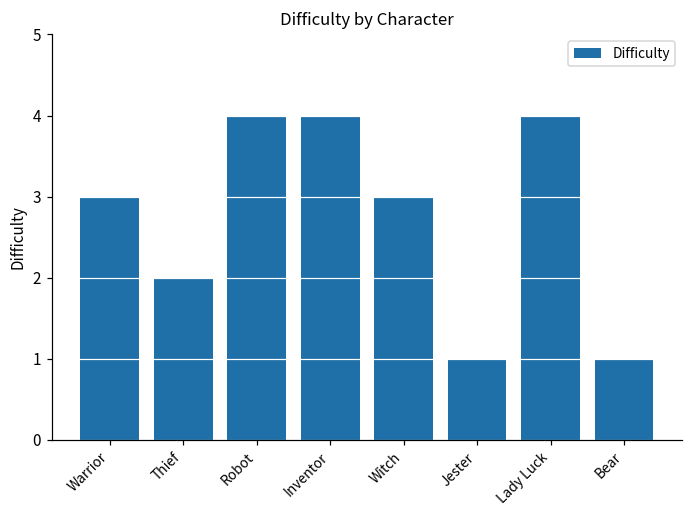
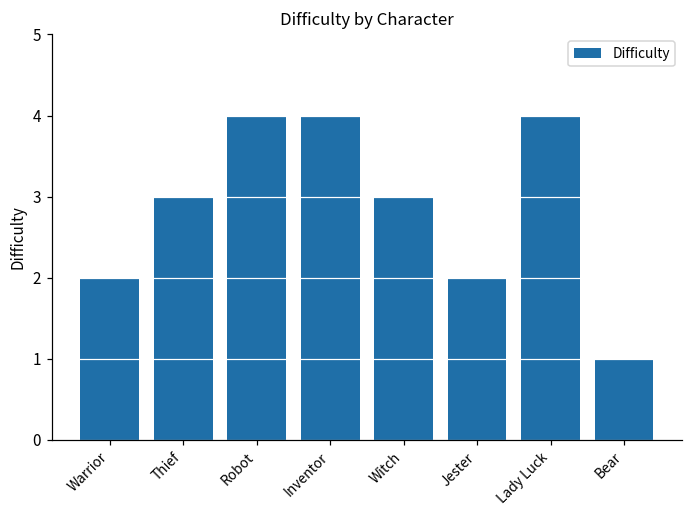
  {
-   "Warrior": 3,
-   "Thief": 2,
+   "Warrior": 2,
+   "Thief": 3,
    "Robot": 4,
    "Inventor": 4,
    "Witch": 3,
-   "Jester": 1,
+   "Jester": 2,
    "Lady Luck": 4,
    "Bear": 1
  }
